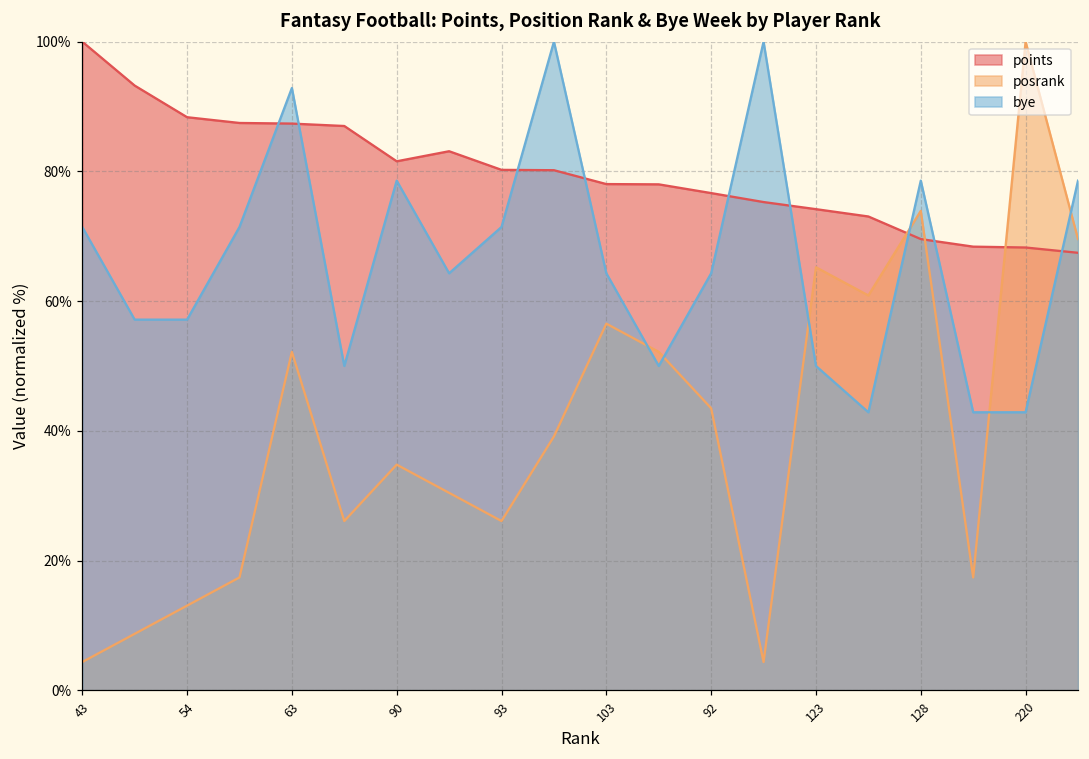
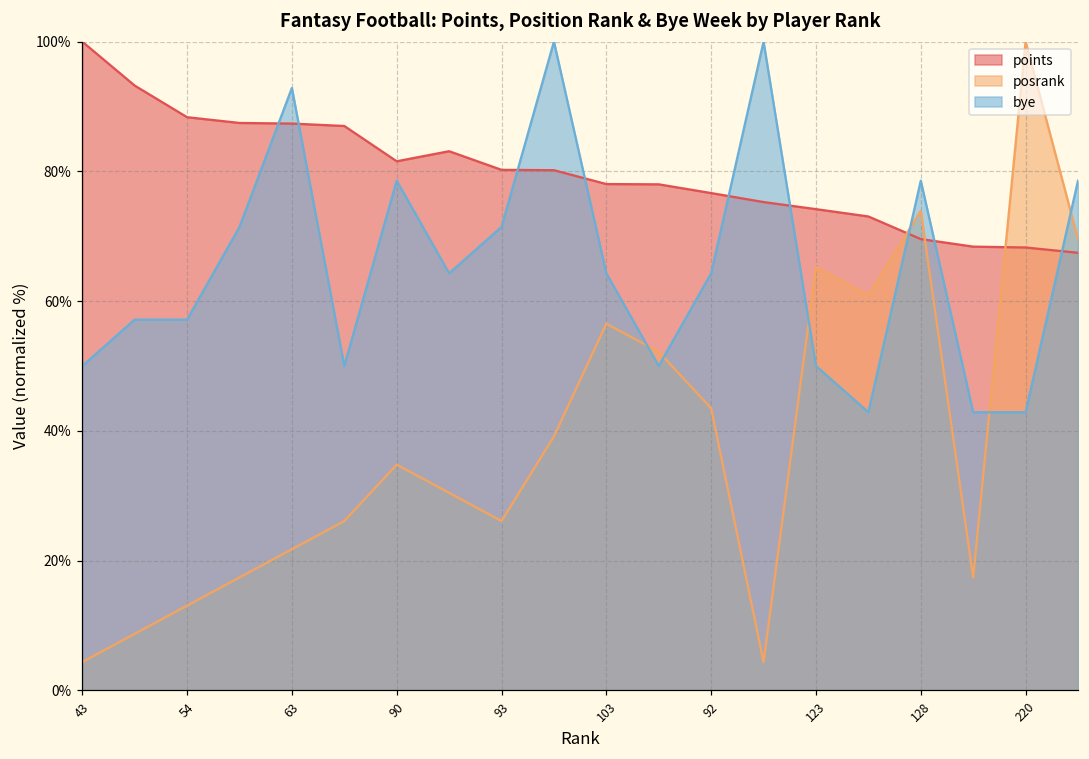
  {
    "points": {
      "43": "100%",
      "54": "88%",
      "63": "87%",
      "90": "82%",
      "93": "80%",
      "103": "78%",
      "92": "77%",
      "123": "74%",
      "128": "70%",
      "220": "68%"
    },
    "posrank": {
      "43": "4%",
      "54": "13%",
-     "63": "52%",
+     "63": "22%",
      "90": "35%",
      "93": "26%",
      "103": "57%",
      "92": "43%",
      "123": "65%",
      "128": "74%",
      "220": "100%"
    },
    "bye": {
-     "43": "71%",
+     "43": "50%",
      "54": "57%",
      "63": "93%",
      "90": "79%",
      "93": "71%",
      "103": "64%",
      "92": "64%",
      "123": "50%",
      "128": "79%",
      "220": "43%"
    }
  }
